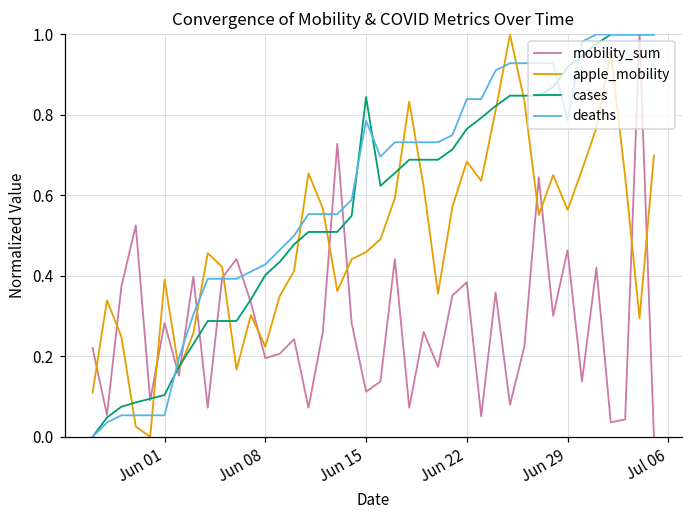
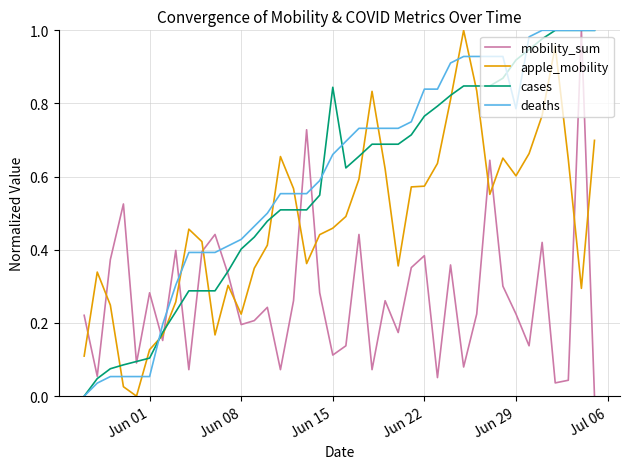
  {
    "mobility_sum": {
      "Jun 01": 0.28,
      "Jun 08": 0.20,
      "Jun 15": 0.11,
      "Jun 22": 0.38,
-     "Jun 29": 0.46
+     "Jun 29": 0.22
    },
    "apple_mobility": {
-     "Jun 01": 0.39,
+     "Jun 01": 0.13,
      "Jun 08": 0.22,
      "Jun 15": 0.46,
-     "Jun 22": 0.68,
-     "Jun 29": 0.56
+     "Jun 22": 0.57,
+     "Jun 29": 0.60
    },
    "cases": {
      "Jun 01": 0.10,
      "Jun 08": 0.40,
      "Jun 15": 0.84,
      "Jun 22": 0.77
    },
    "deaths": {
      "Jun 01": 0.05,
      "Jun 08": 0.43,
-     "Jun 15": 0.79,
+     "Jun 15": 0.66,
      "Jun 22": 0.84
    }
  }
